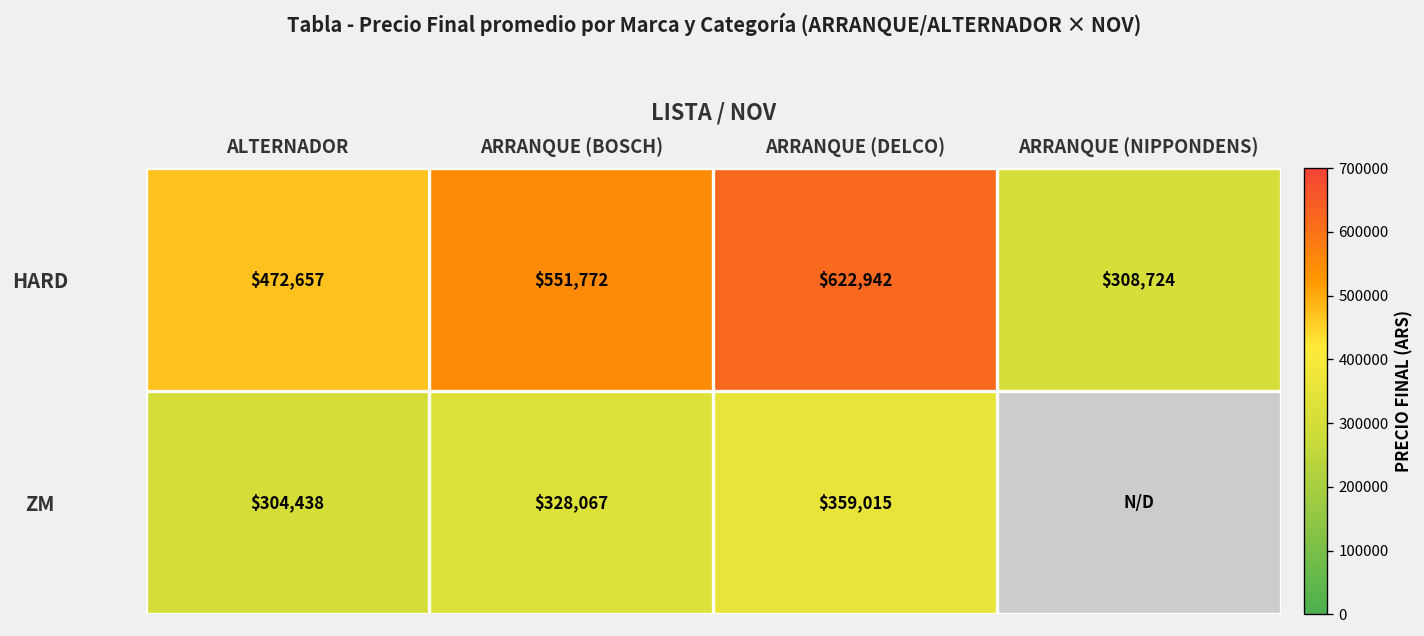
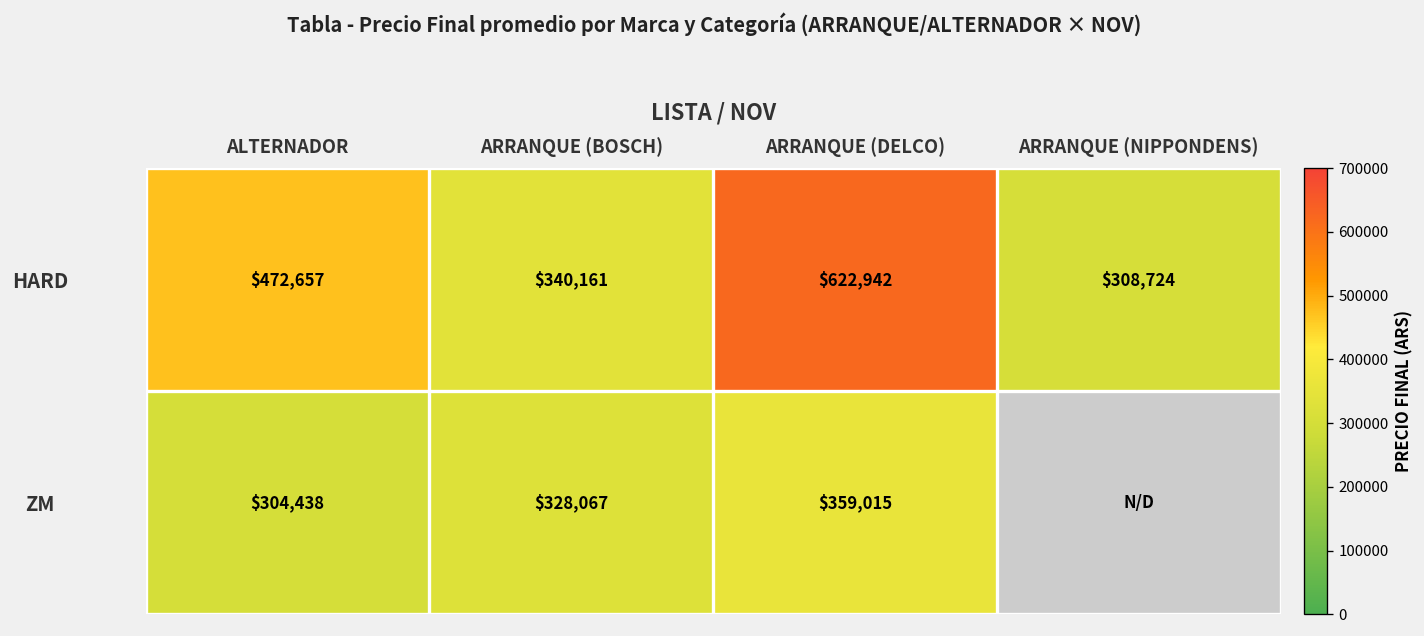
  {
    "HARD": {
      "ALTERNADOR": "$472,657",
-     "ARRANQUE (BOSCH)": "$551,772",
+     "ARRANQUE (BOSCH)": "$340,161",
      "ARRANQUE (DELCO)": "$622,942",
      "ARRANQUE (NIPPONDENS)": "$308,724"
    },
    "ZM": {
      "ALTERNADOR": "$304,438",
      "ARRANQUE (BOSCH)": "$328,067",
      "ARRANQUE (DELCO)": "$359,015"
    }
  }
